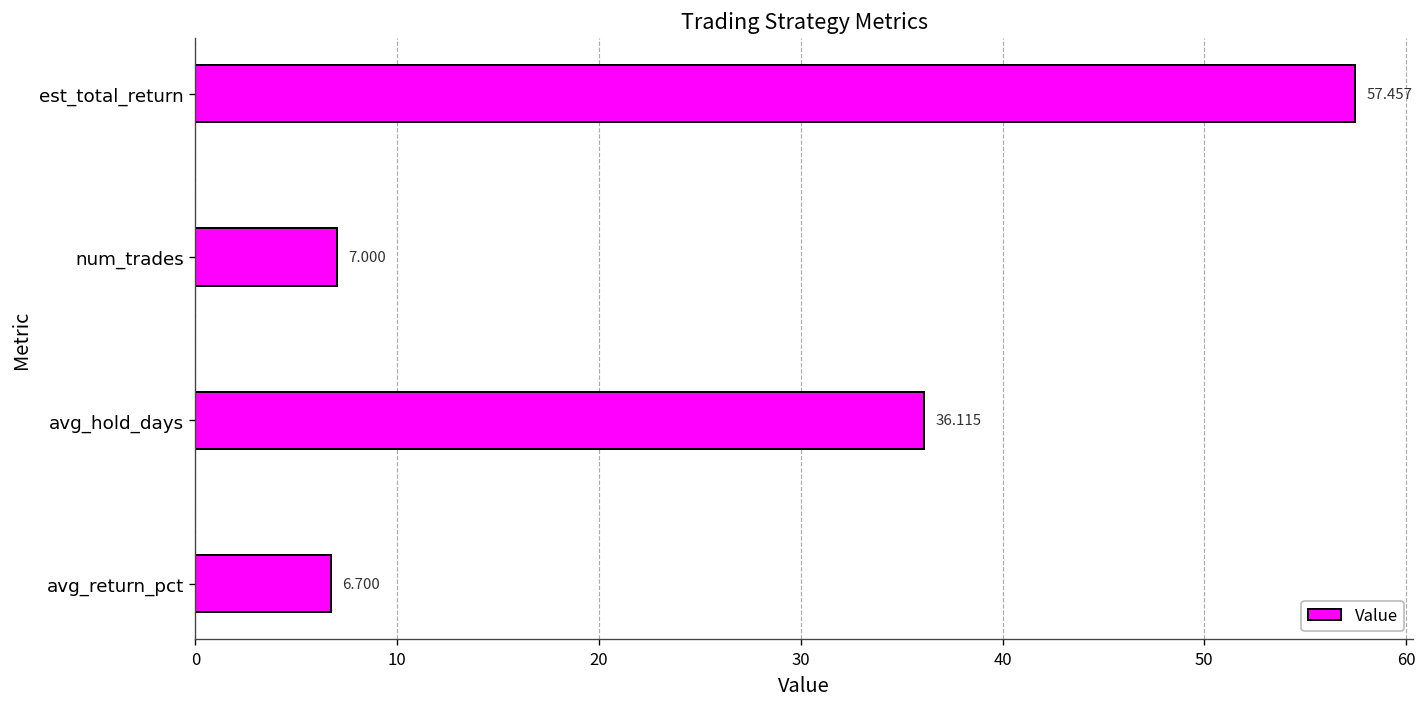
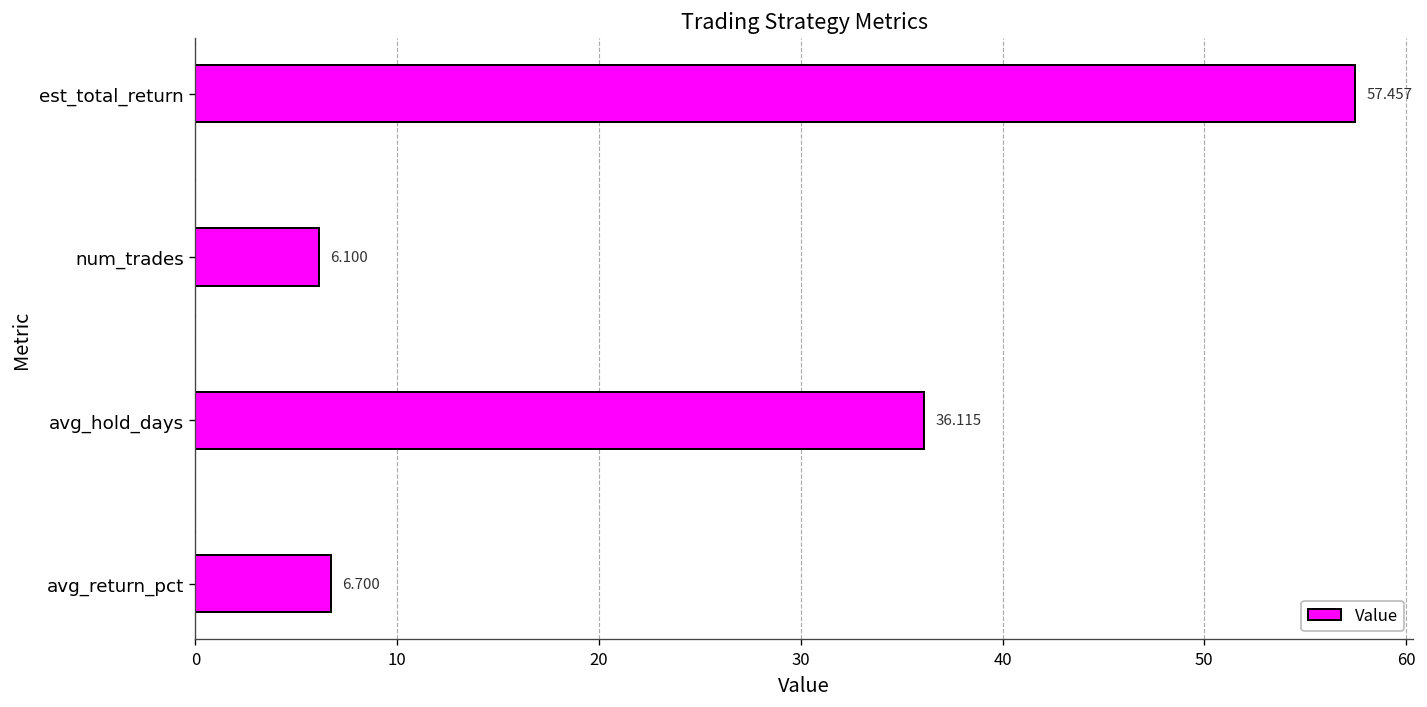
  {
    "est_total_return": 57.457,
-   "num_trades": 7.000,
+   "num_trades": 6.100,
    "avg_hold_days": 36.115,
    "avg_return_pct": 6.700
  }
